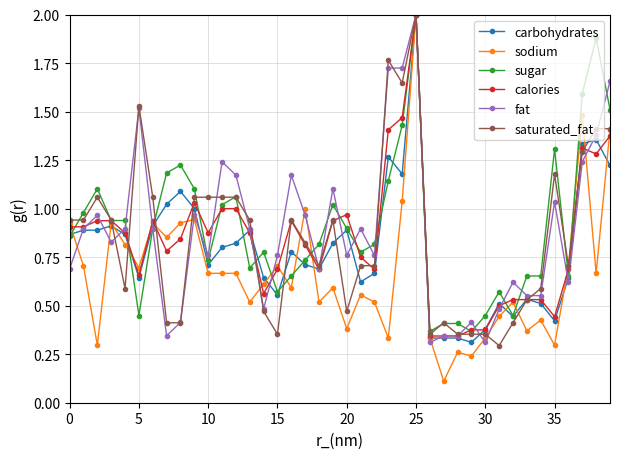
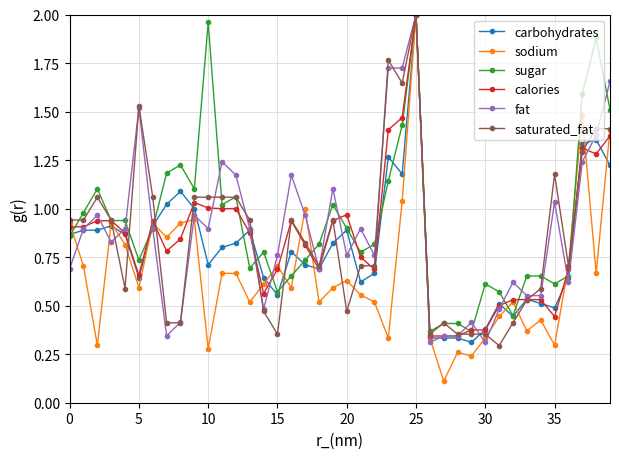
  {
    "carbohydrates": {
      "10": 0.71,
      "15": 0.56,
-     "35": 0.42
+     "35": 0.49
    },
    "sodium": {
      "0": 0.93,
-     "5": 0.70,
-     "10": 0.67,
+     "5": 0.59,
+     "10": 0.28,
      "15": 0.70,
-     "20": 0.38,
+     "20": 0.63,
      "30": 0.33,
      "35": 0.30
    },
    "sugar": {
-     "5": 0.45,
-     "10": 0.73,
+     "5": 0.73,
+     "10": 1.96,
      "15": 0.57,
-     "30": 0.45,
-     "35": 1.31
+     "30": 0.61,
+     "35": 0.61
    },
    "calories": {
      "0": 0.91,
-     "10": 0.88,
+     "10": 1.00,
      "15": 0.69,
      "20": 0.97,
      "35": 0.44
    },
    "fat": {
      "0": 0.69,
-     "10": 0.76,
+     "10": 0.90,
      "15": 0.76,
      "20": 0.76,
      "30": 0.31,
      "35": 1.03
    },
    "saturated_fat": {
      "0": 0.94,
      "10": 1.06,
      "15": 0.35,
      "20": 0.47,
      "30": 0.35,
      "35": 1.18
    }
  }
